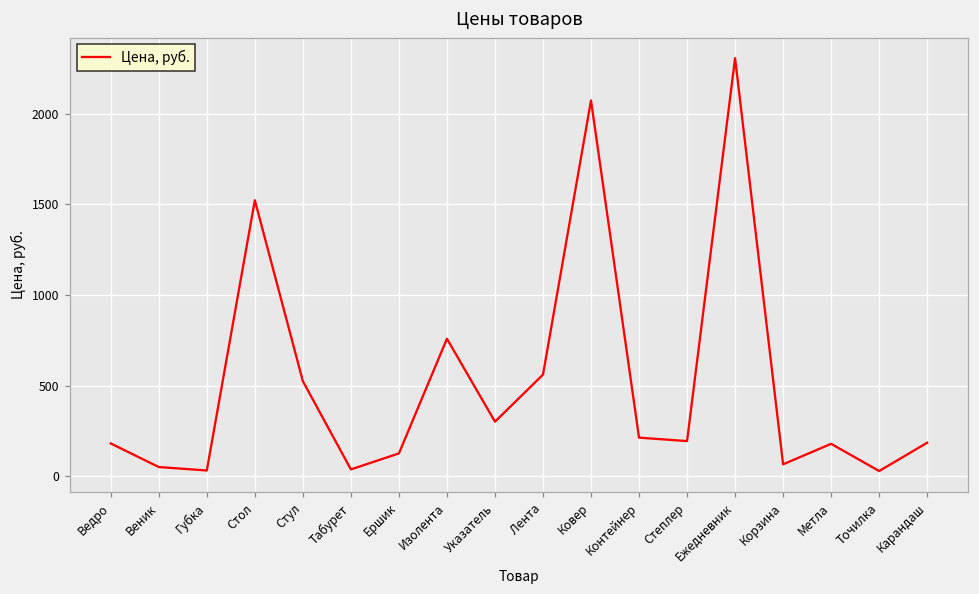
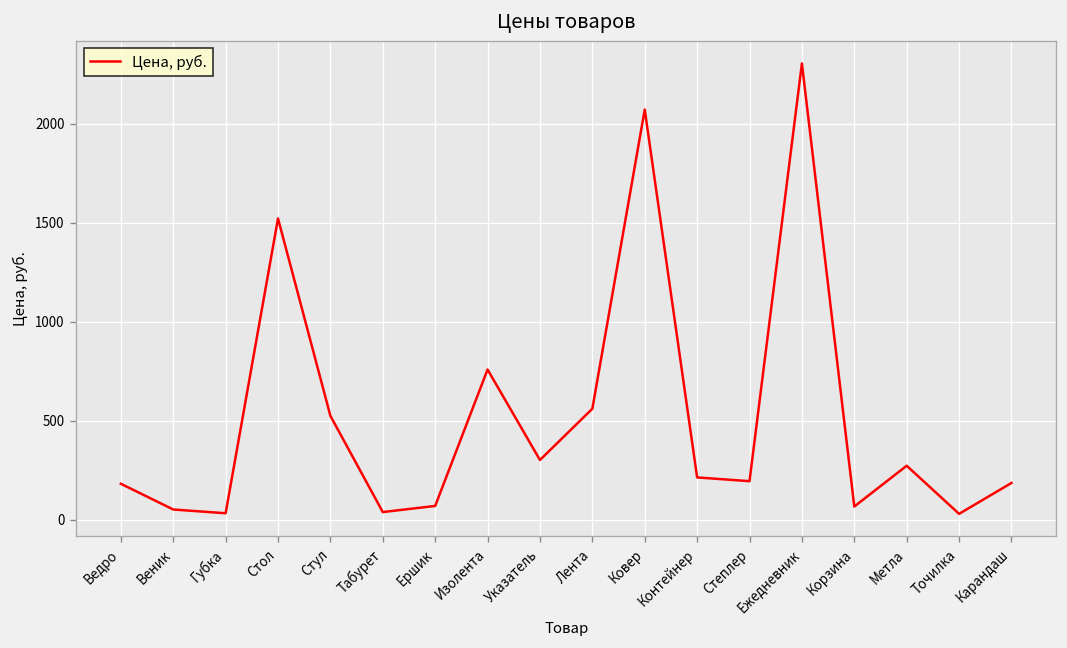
  {
    "Ведро": 180,
    "Веник": 50,
    "Губка": 30,
    "Стол": 1520,
    "Стул": 530,
    "Табурет": 40,
-   "Ершик": 130,
+   "Ершик": 70,
    "Изолента": 760,
    "Указатель": 300,
    "Лента": 560,
    "Ковер": 2070,
    "Контейнер": 210,
    "Степлер": 200,
    "Ежедневник": 2310,
    "Корзина": 70,
-   "Метла": 180,
+   "Метла": 270,
    "Точилка": 30,
    "Карандаш": 190
  }
